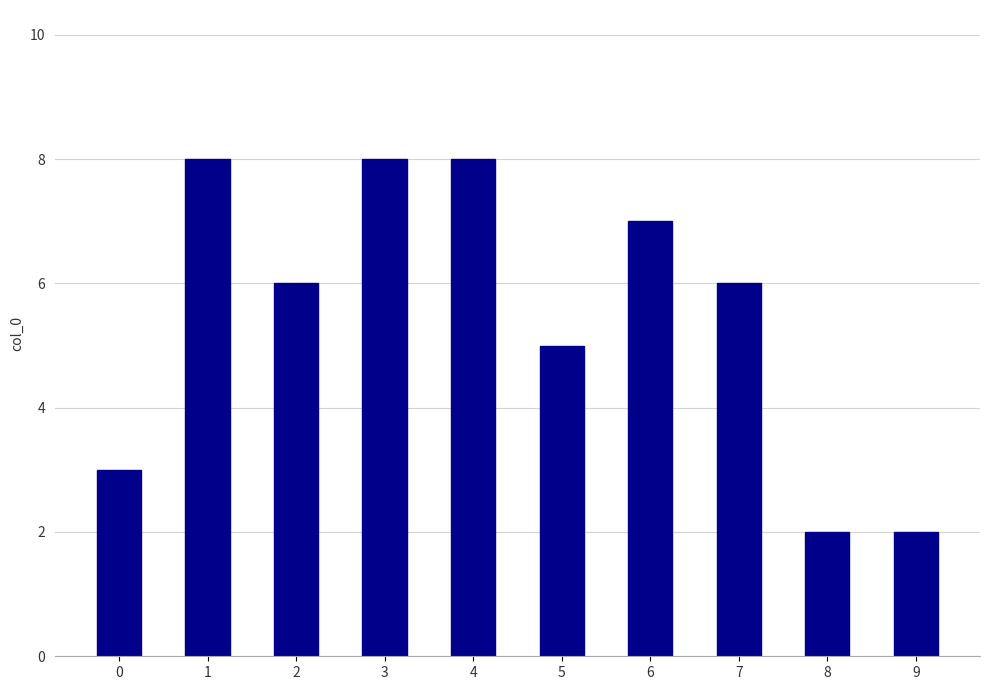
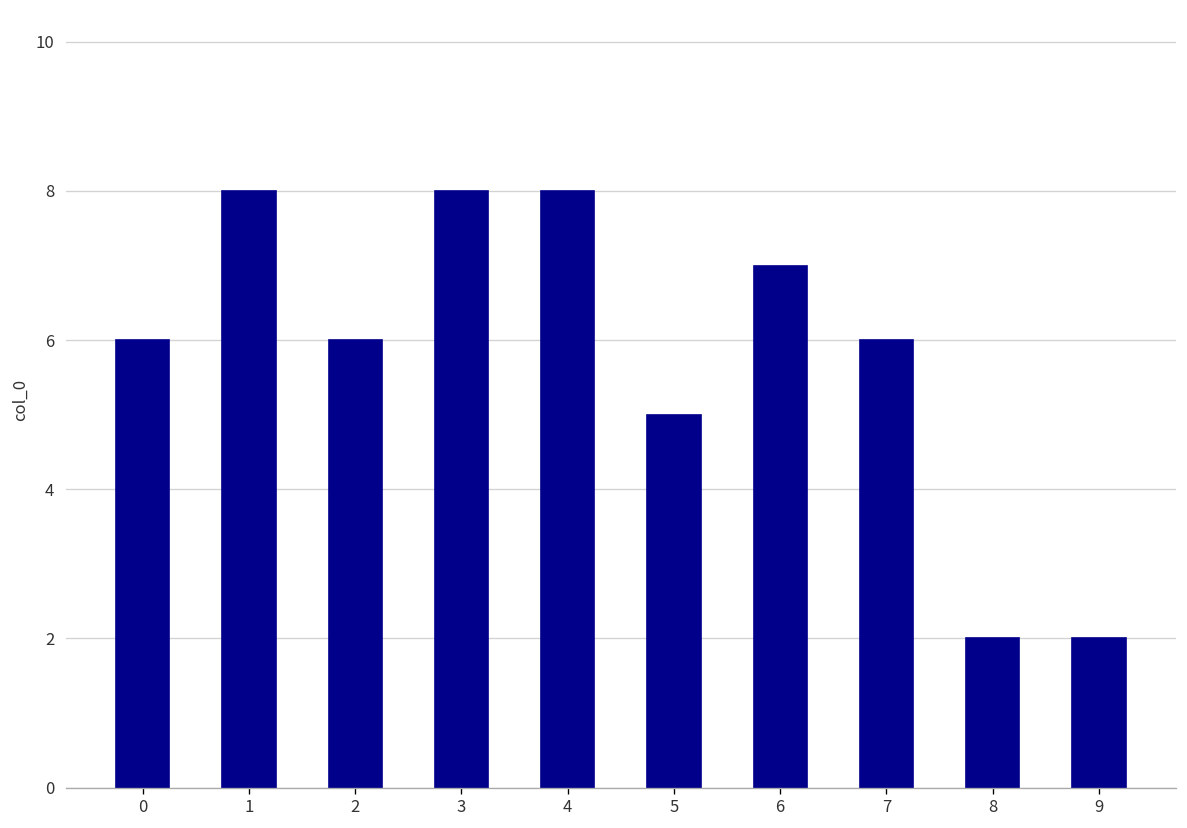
  {
-   "0": 3,
+   "0": 6,
    "1": 8,
    "2": 6,
    "3": 8,
    "4": 8,
    "5": 5,
    "6": 7,
    "7": 6,
    "8": 2,
    "9": 2
  }
